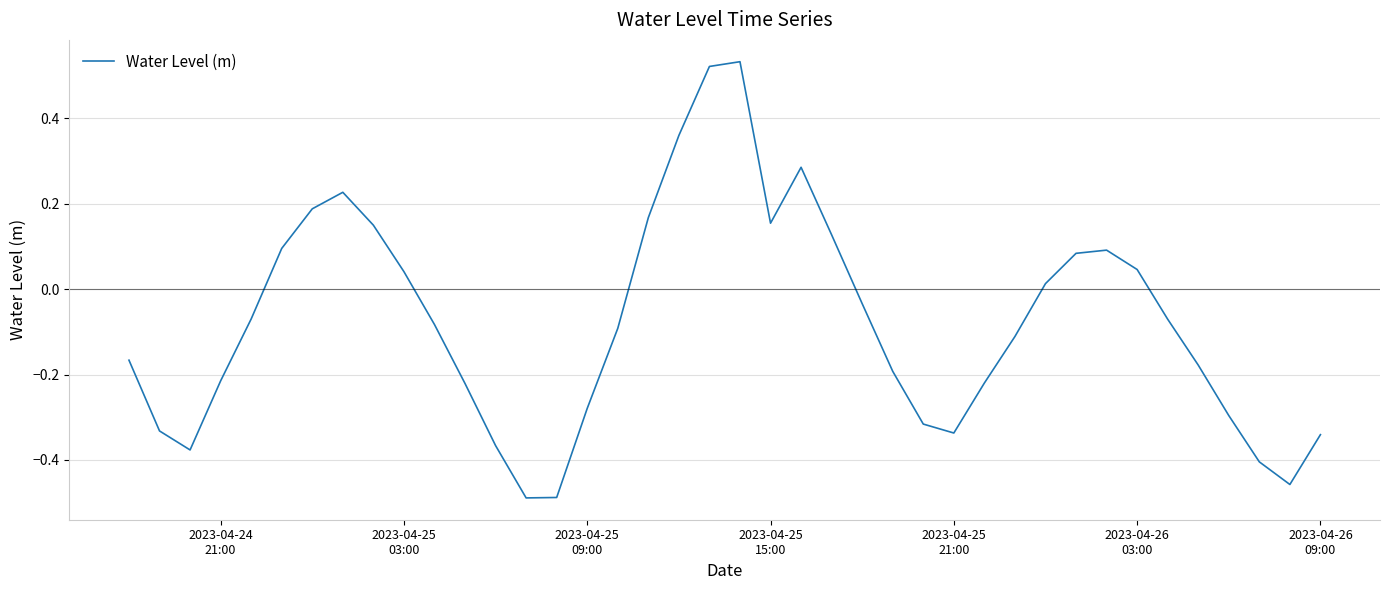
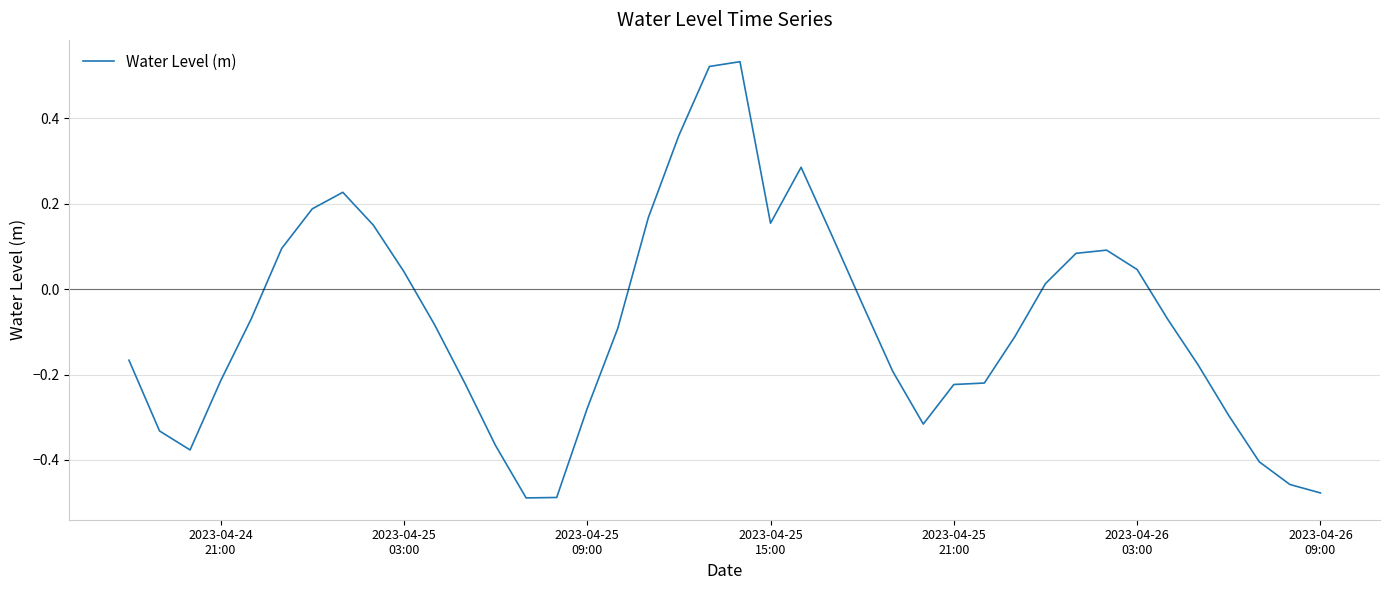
  {
    "2023-04-24 21:00": -0.21,
    "2023-04-25 03:00": 0.04,
    "2023-04-25 09:00": -0.28,
    "2023-04-25 15:00": 0.15,
-   "2023-04-25 21:00": -0.34,
+   "2023-04-25 21:00": -0.22,
    "2023-04-26 03:00": 0.05,
-   "2023-04-26 09:00": -0.34
+   "2023-04-26 09:00": -0.48
  }
